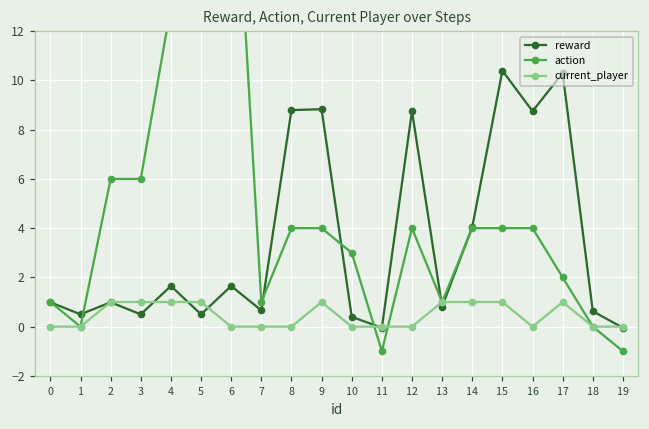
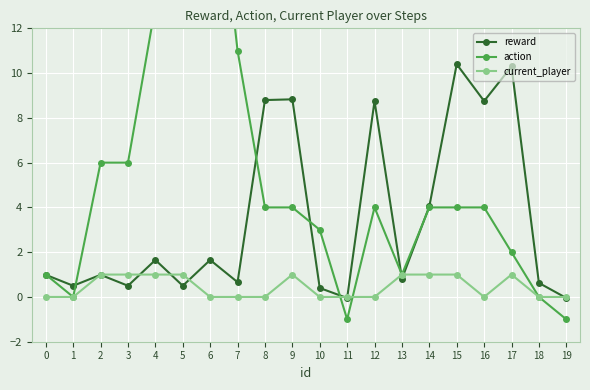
  {
    "reward": {
      "1": 0.5,
      "3": 0.5,
      "4": 1.7,
      "5": 0.5,
      "6": 1.7,
      "7": 0.7,
      "8": 8.8,
      "9": 8.8,
      "10": 0.4,
      "12": 8.8,
      "13": 0.8,
      "15": 10.4,
      "16": 8.8,
      "18": 0.6
    },
    "action": {
      "2": 6,
      "3": 6,
-     "7": 1,
+     "7": 11,
      "8": 4,
      "9": 4,
      "10": 3,
      "11": -1,
      "12": 4,
      "15": 4,
      "16": 4,
      "17": 2,
      "19": -1
    },
    "current_player": {
      "0": 0,
      "3": 1,
      "4": 1,
      "5": 1,
      "6": 0,
      "7": 0,
      "8": 0,
      "9": 1,
      "10": 0,
      "12": 0,
      "14": 1,
      "15": 1,
      "16": 0,
      "17": 1
    }
  }
